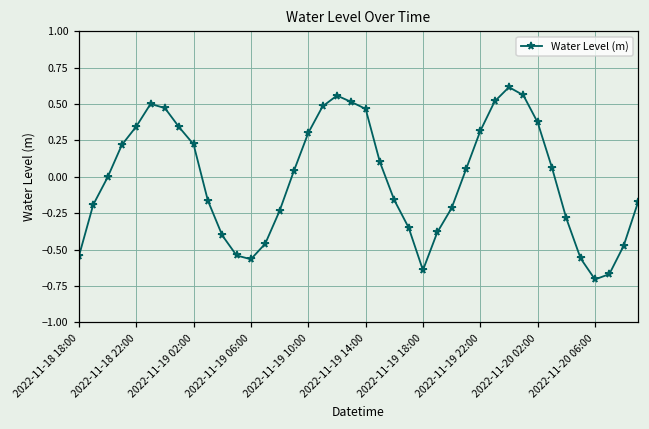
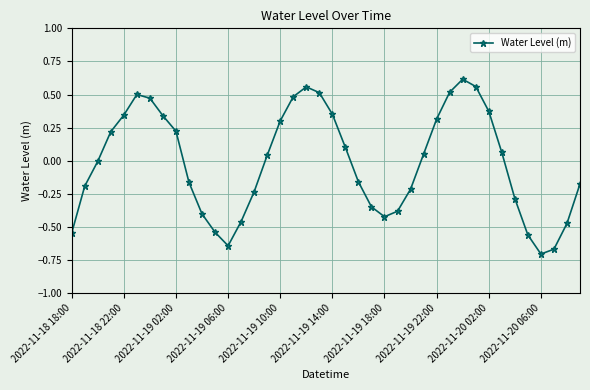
  {
    "2022-11-18 18:00": -0.55,
    "2022-11-18 22:00": 0.34,
    "2022-11-19 02:00": 0.22,
-   "2022-11-19 06:00": -0.57,
+   "2022-11-19 06:00": -0.64,
    "2022-11-19 10:00": 0.30,
-   "2022-11-19 14:00": 0.47,
-   "2022-11-19 18:00": -0.64,
+   "2022-11-19 14:00": 0.35,
+   "2022-11-19 18:00": -0.42,
    "2022-11-19 22:00": 0.31,
    "2022-11-20 02:00": 0.37,
    "2022-11-20 06:00": -0.71
  }
